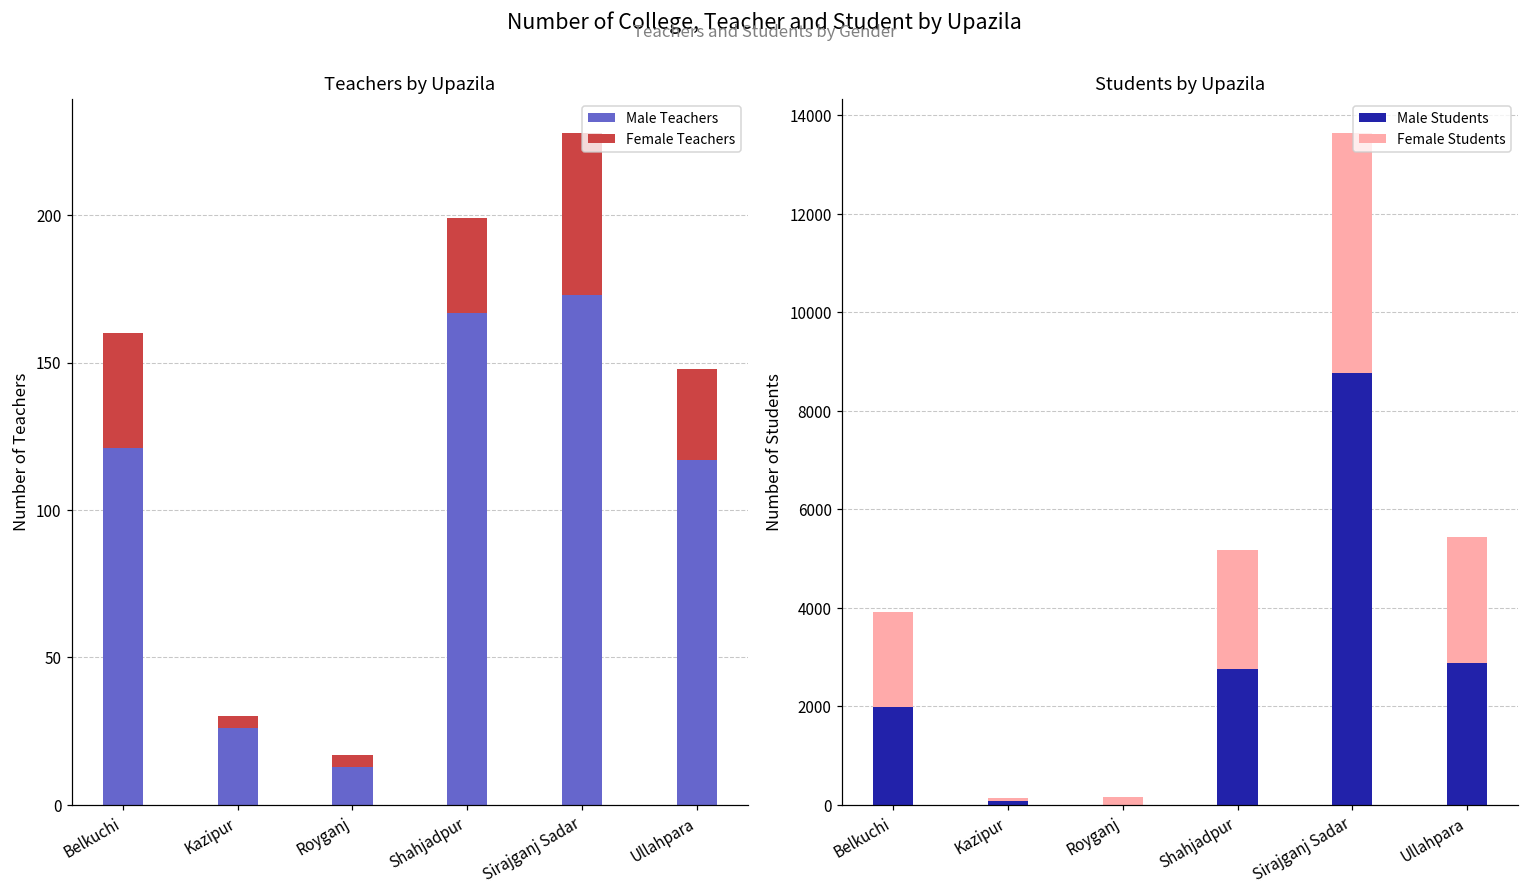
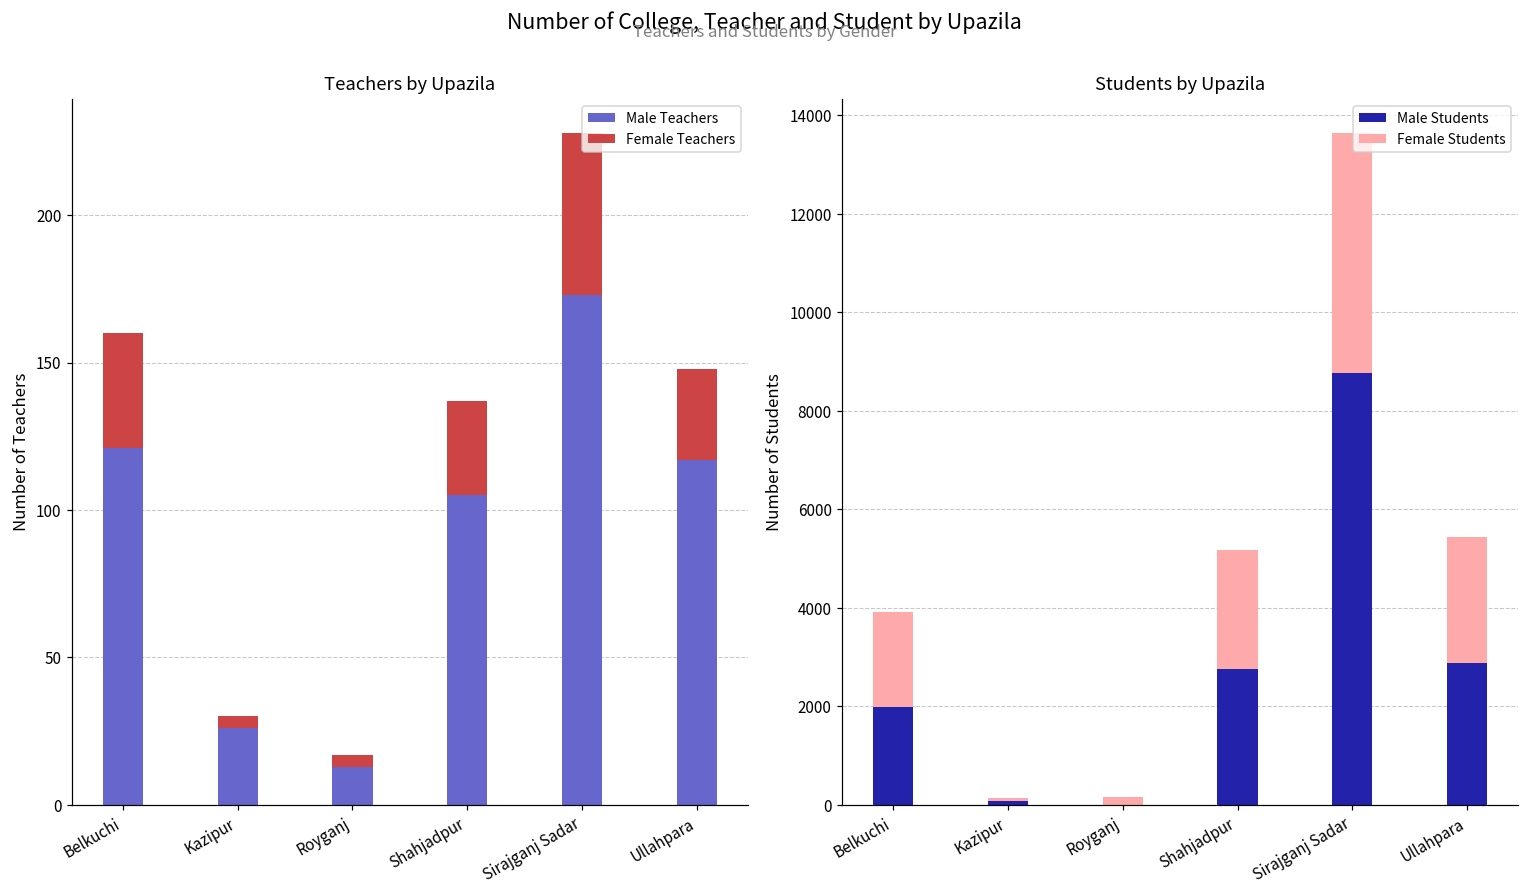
  {
    "Teachers by Upazila": {
      "Male Teachers": {
        "Belkuchi": 121,
        "Kazipur": 26,
        "Royganj": 13,
-       "Shahjadpur": 167,
+       "Shahjadpur": 105,
        "Sirajganj Sadar": 173,
        "Ullahpara": 117
      },
      "Female Teachers": {
        "Belkuchi": 39,
        "Kazipur": 4,
        "Royganj": 4,
        "Shahjadpur": 32,
        "Sirajganj Sadar": 55,
        "Ullahpara": 31
      }
    },
    "Students by Upazila": {
      "Male Students": {
        "Belkuchi": 2000,
        "Kazipur": 100,
        "Royganj": 0,
        "Shahjadpur": 2800,
        "Sirajganj Sadar": 8800,
        "Ullahpara": 2900
      },
      "Female Students": {
        "Belkuchi": 1900,
        "Kazipur": 100,
        "Royganj": 200,
        "Shahjadpur": 2400,
        "Sirajganj Sadar": 4900,
        "Ullahpara": 2600
      }
    }
  }
